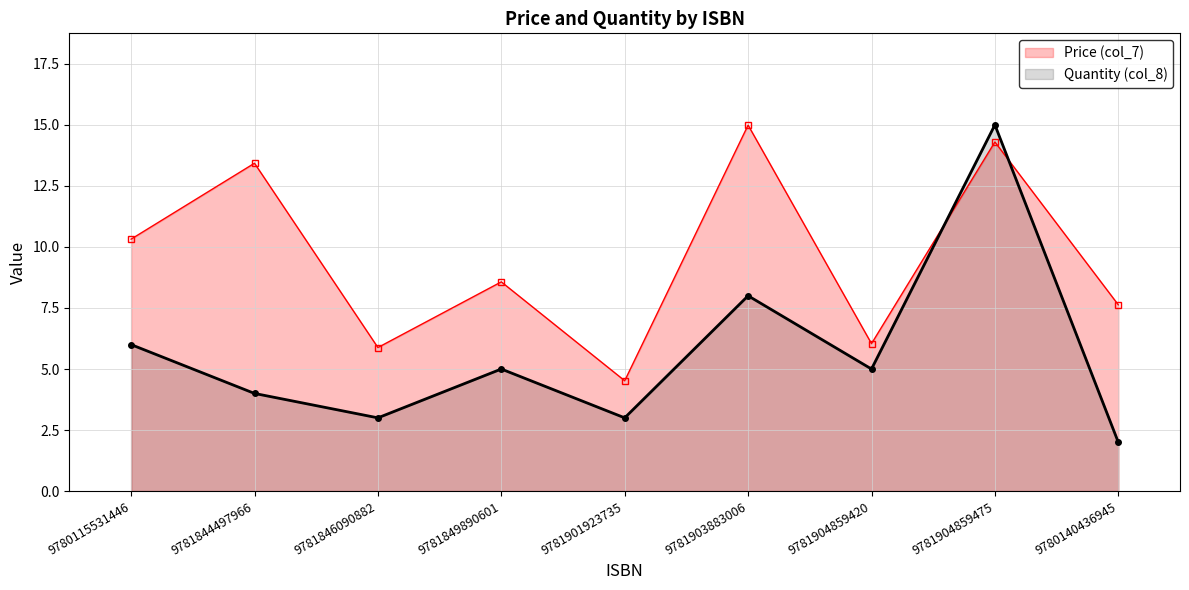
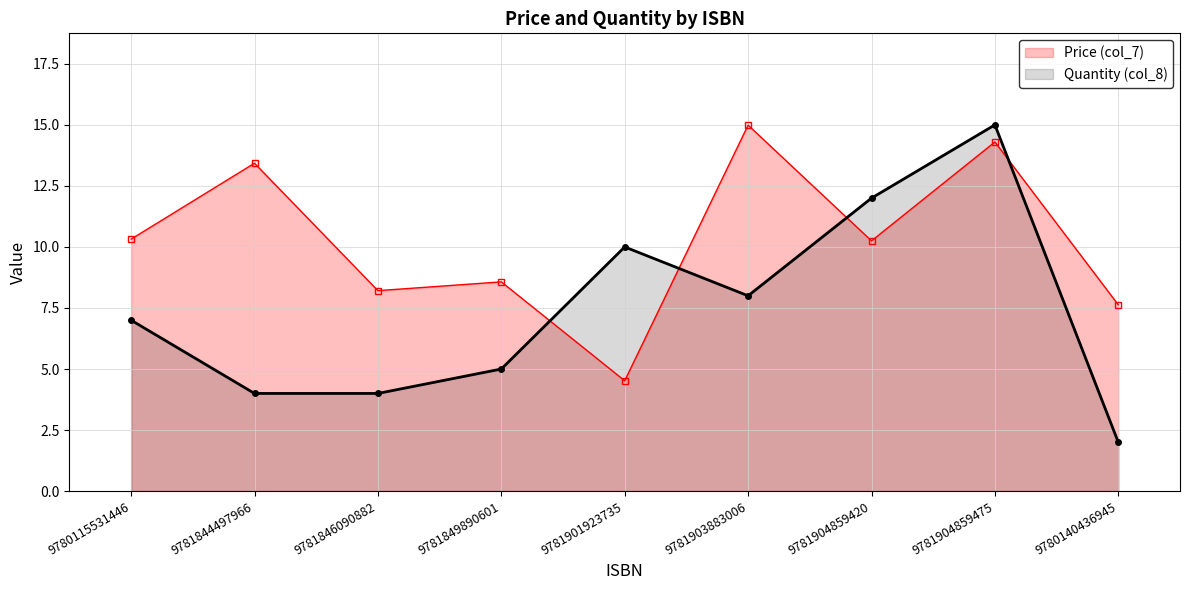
  {
    "Price (col_7)": {
      "9780115531446": 10.3,
      "9781844497966": 13.4,
-     "9781846090882": 5.9,
+     "9781846090882": 8.2,
      "9781849890601": 8.6,
      "9781901923735": 4.5,
      "9781903883006": 15.0,
-     "9781904859420": 6.0,
+     "9781904859420": 10.3,
      "9781904859475": 14.3,
      "9780140436945": 7.6
    },
    "Quantity (col_8)": {
-     "9780115531446": 6,
+     "9780115531446": 7,
      "9781844497966": 4,
-     "9781846090882": 3,
+     "9781846090882": 4,
      "9781849890601": 5,
-     "9781901923735": 3,
+     "9781901923735": 10,
      "9781903883006": 8,
-     "9781904859420": 5,
+     "9781904859420": 12,
      "9781904859475": 15,
      "9780140436945": 2
    }
  }
